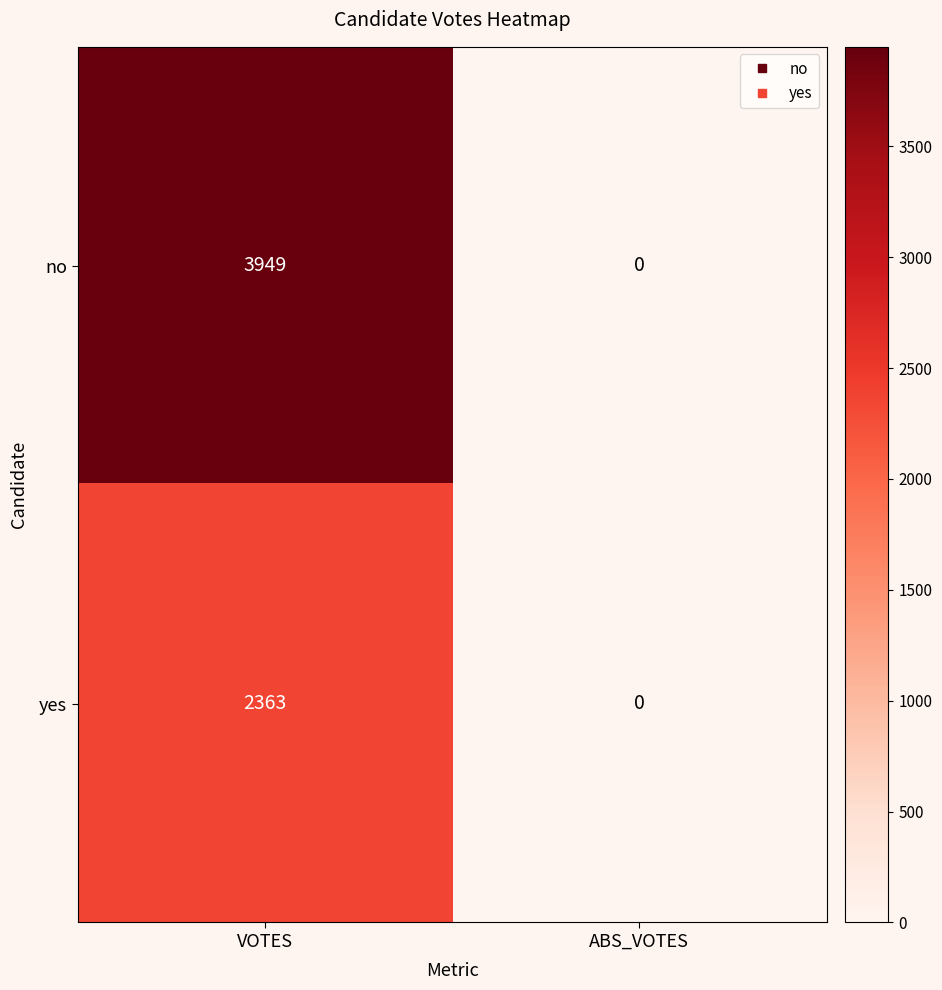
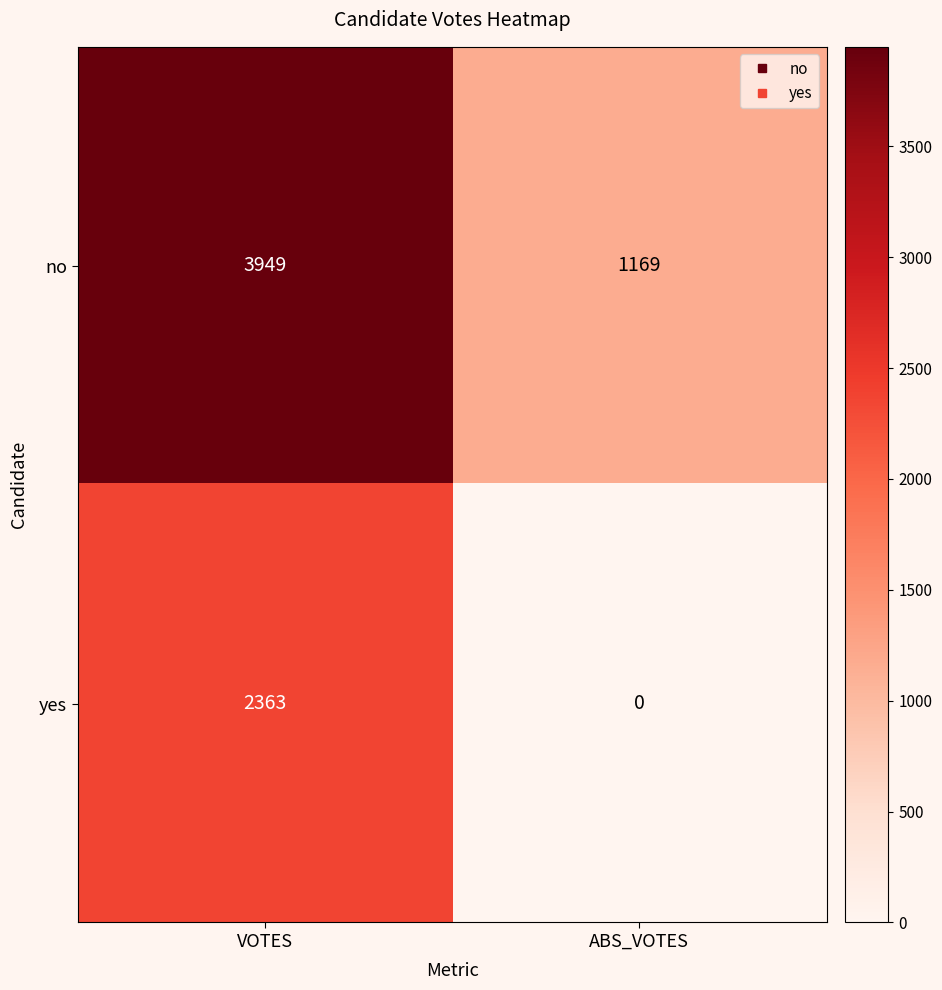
  {
    "no": {
      "VOTES": 3949,
-     "ABS_VOTES": 0
+     "ABS_VOTES": 1169
    },
    "yes": {
      "VOTES": 2363,
      "ABS_VOTES": 0
    }
  }
